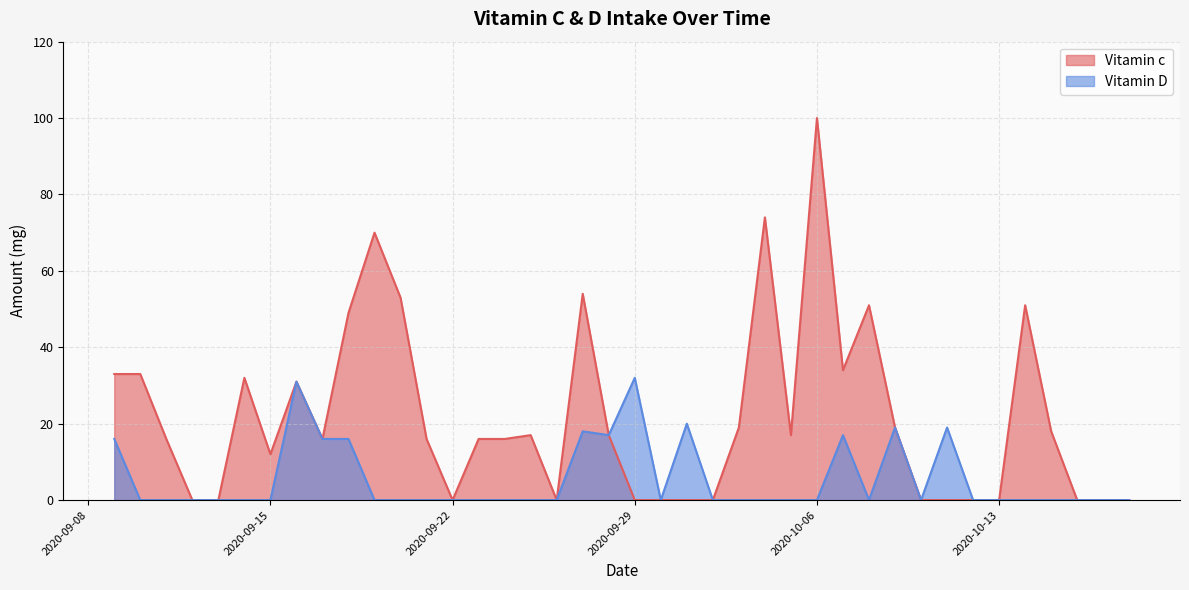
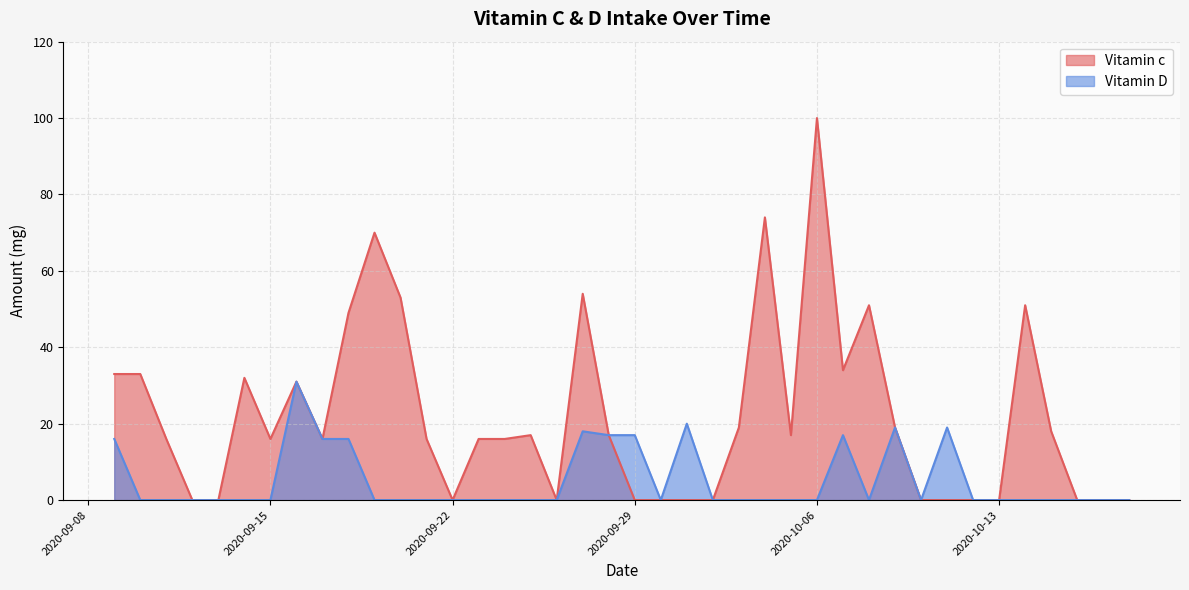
  {
    "Vitamin c": {
-     "2020-09-15": 12,
+     "2020-09-15": 16,
      "2020-09-29": 0,
      "2020-10-06": 100
    },
    "Vitamin D": {
      "2020-09-15": 0,
-     "2020-09-29": 32,
+     "2020-09-29": 17,
      "2020-10-06": 0
    }
  }
